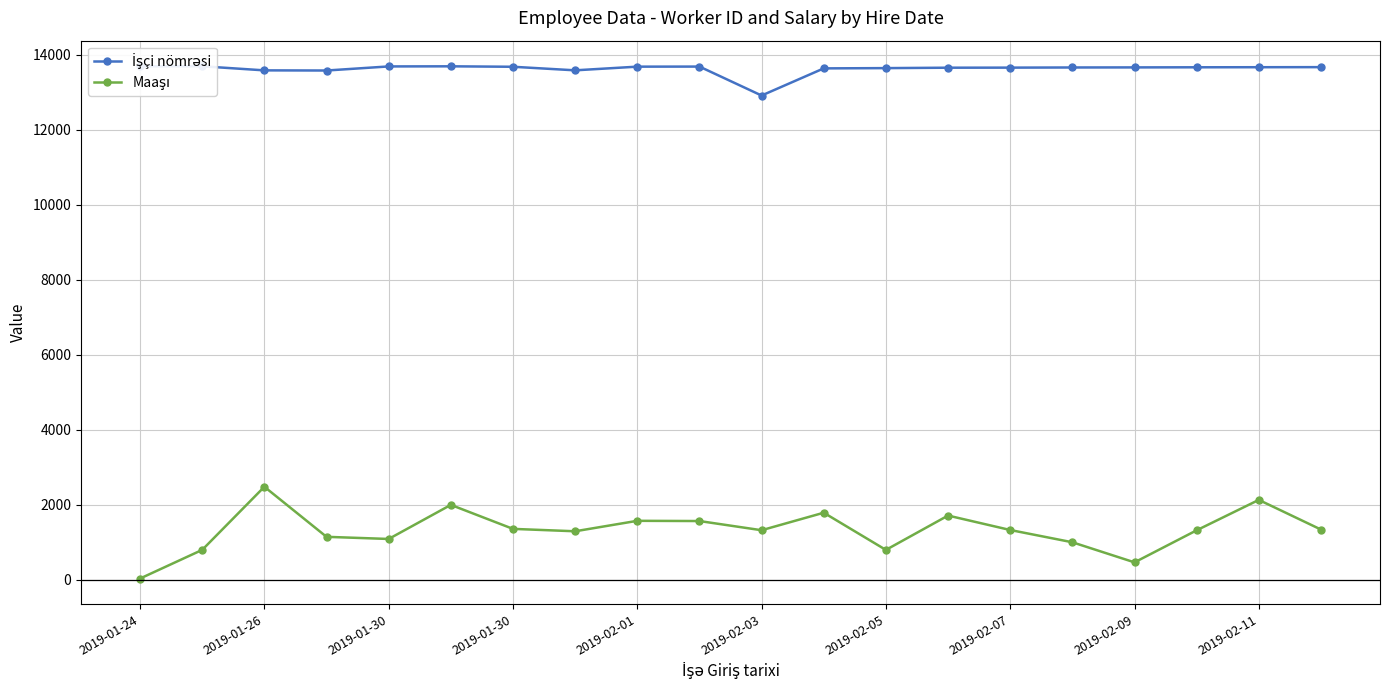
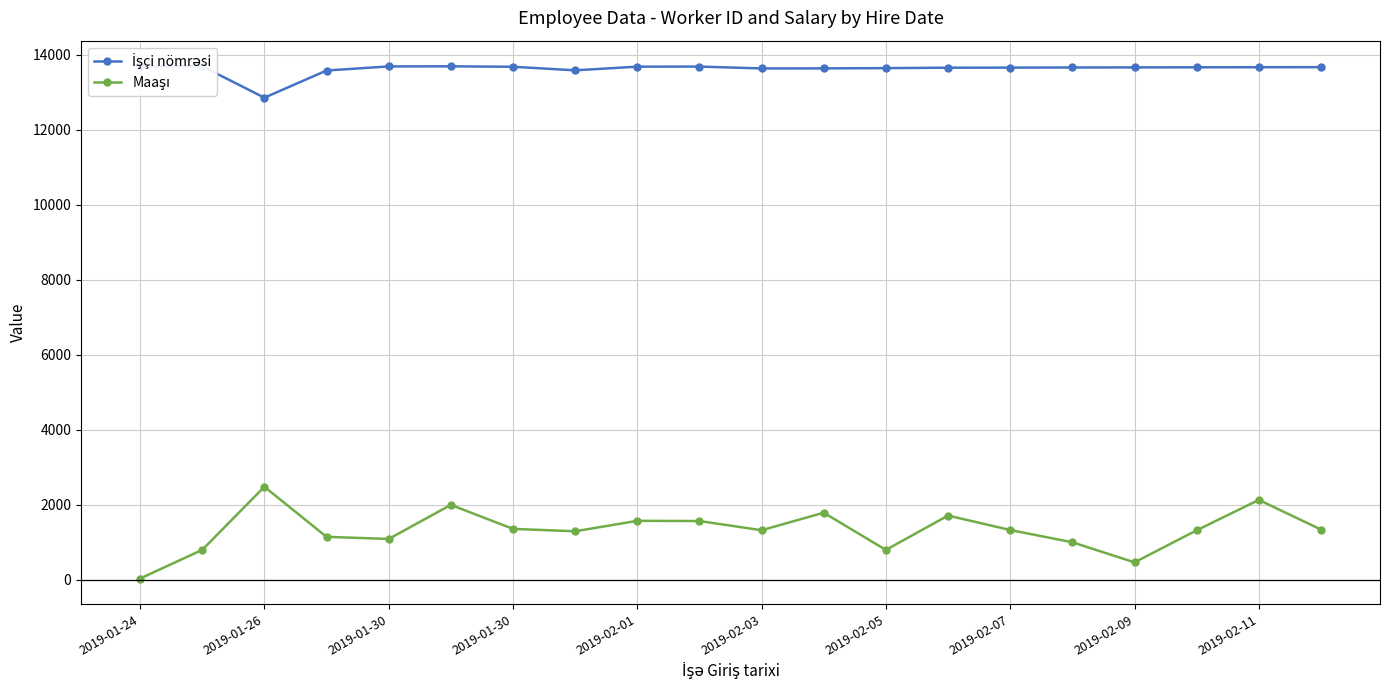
  {
    "İşçi nömrəsi": {
-     "2019-01-26": 13600,
+     "2019-01-26": 12900,
      "2019-02-01": 13700,
-     "2019-02-03": 12900,
+     "2019-02-03": 13600,
      "2019-02-05": 13600,
      "2019-02-07": 13700,
      "2019-02-09": 13700,
      "2019-02-11": 13700
    },
    "Maaşı": {
      "2019-01-24": 0,
      "2019-01-26": 2500,
      "2019-02-01": 1600,
      "2019-02-03": 1300,
      "2019-02-05": 800,
      "2019-02-07": 1300,
      "2019-02-09": 500,
      "2019-02-11": 2100
    }
  }
